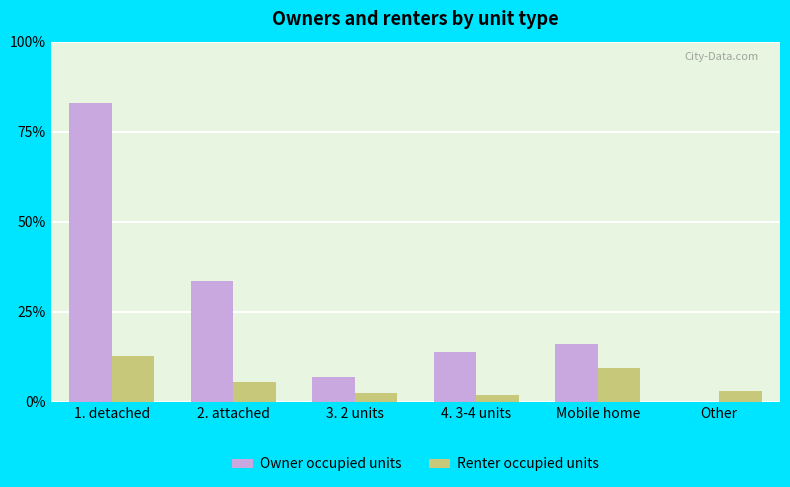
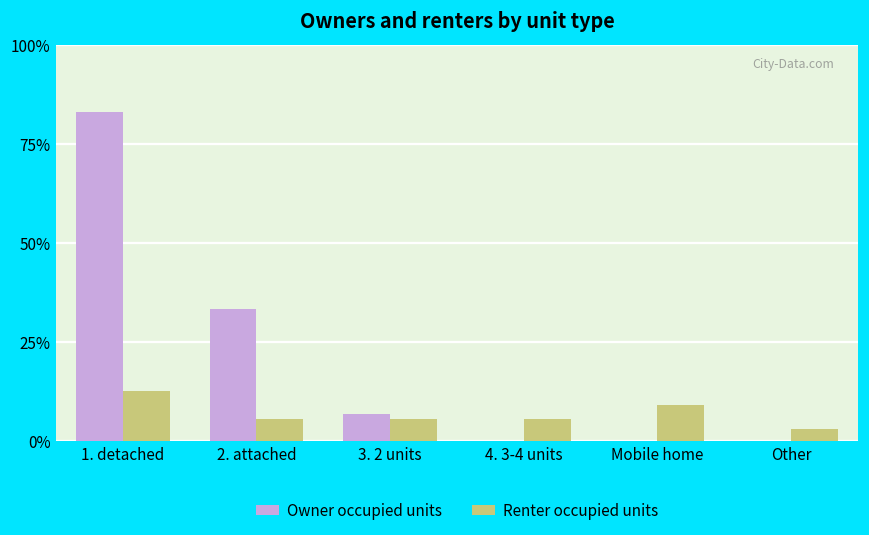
  {
    "Owner occupied units": {
      "1. detached": "83%",
      "2. attached": "34%",
      "3. 2 units": "7%",
-     "4. 3-4 units": "14%",
-     "Mobile home": "16%",
+     "4. 3-4 units": "0%",
+     "Mobile home": "0%",
      "Other": "0%"
    },
    "Renter occupied units": {
      "1. detached": "13%",
      "2. attached": "6%",
-     "3. 2 units": "3%",
-     "4. 3-4 units": "2%",
+     "3. 2 units": "6%",
+     "4. 3-4 units": "6%",
      "Mobile home": "9%",
      "Other": "3%"
    }
  }
